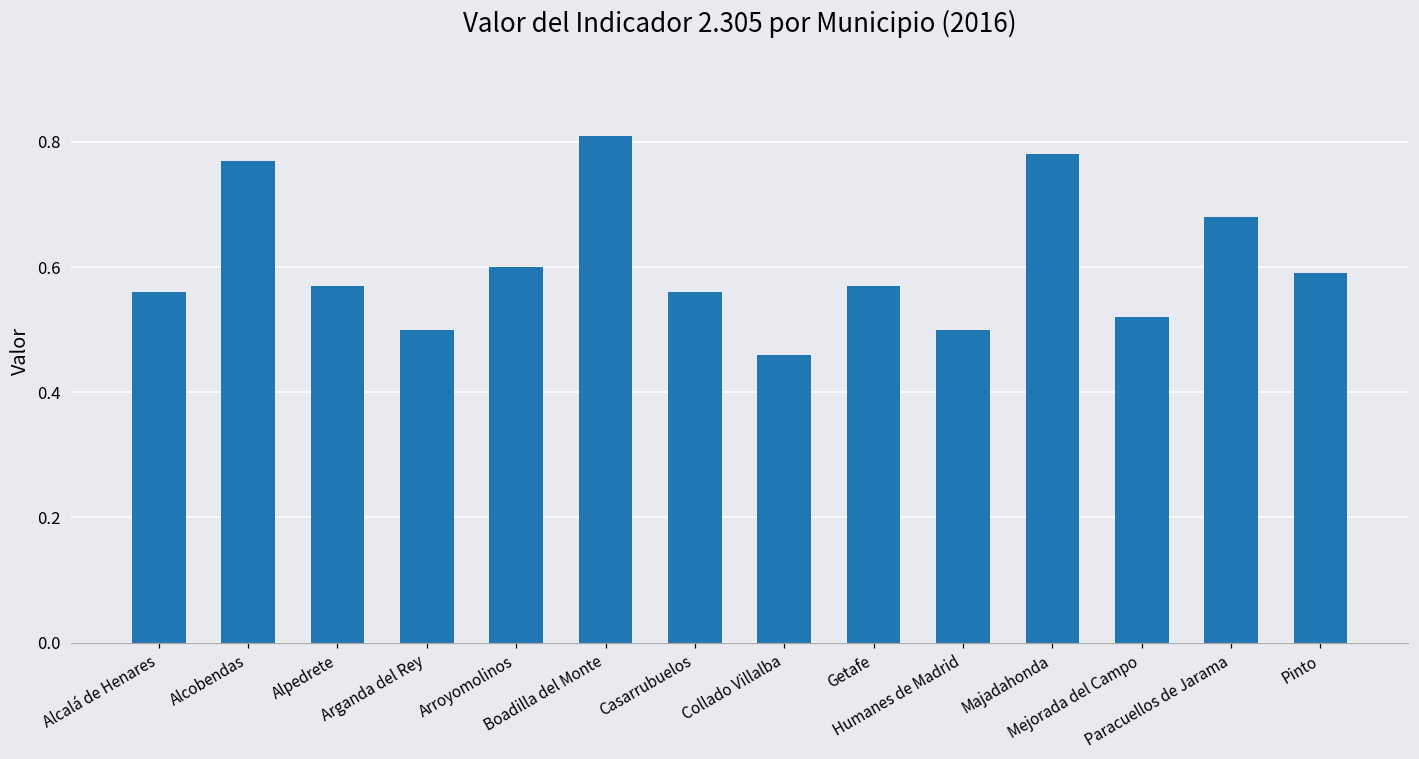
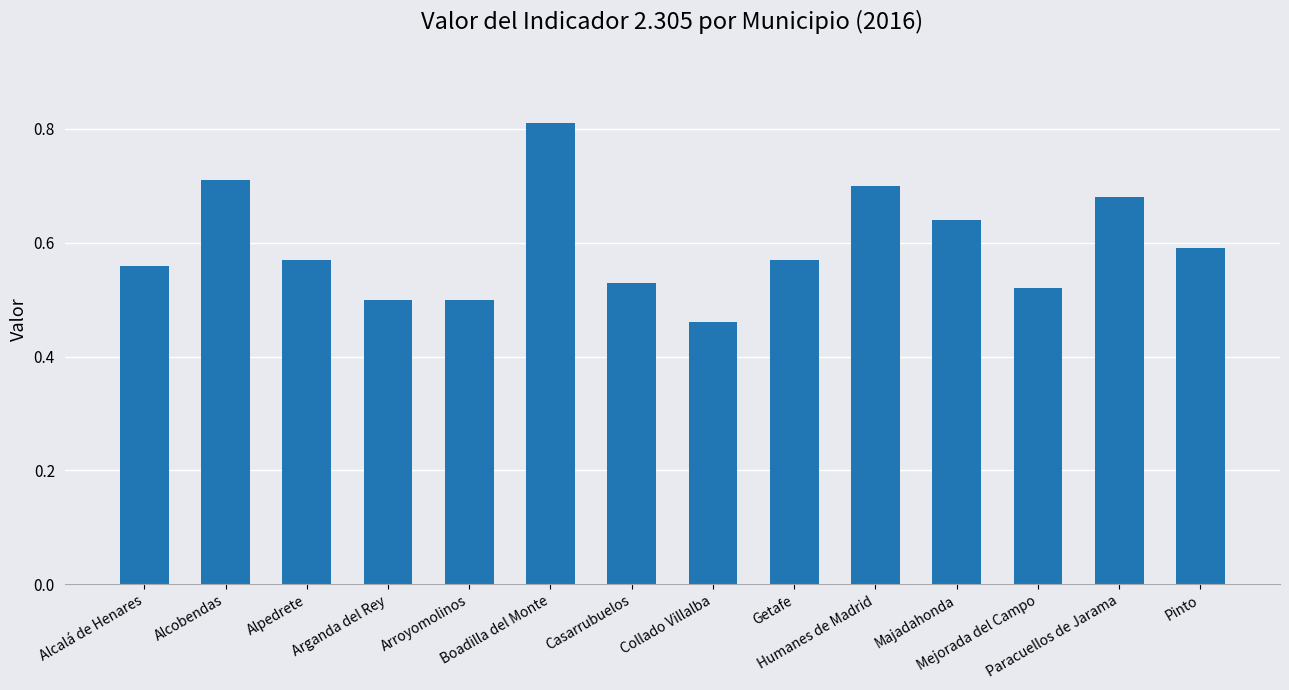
  {
    "Alcalá de Henares": 0.56,
-   "Alcobendas": 0.77,
+   "Alcobendas": 0.71,
    "Alpedrete": 0.57,
    "Arganda del Rey": 0.50,
-   "Arroyomolinos": 0.6,
+   "Arroyomolinos": 0.5,
    "Boadilla del Monte": 0.81,
-   "Casarrubuelos": 0.56,
+   "Casarrubuelos": 0.53,
    "Collado Villalba": 0.46,
    "Getafe": 0.57,
-   "Humanes de Madrid": 0.5,
-   "Majadahonda": 0.78,
+   "Humanes de Madrid": 0.7,
+   "Majadahonda": 0.64,
    "Mejorada del Campo": 0.52,
    "Paracuellos de Jarama": 0.68,
    "Pinto": 0.59
  }
